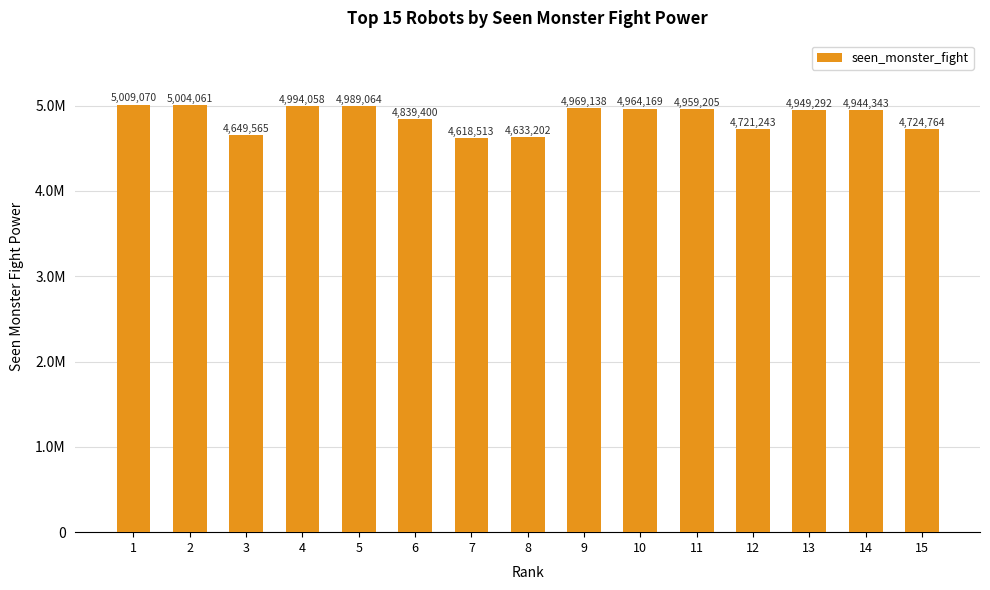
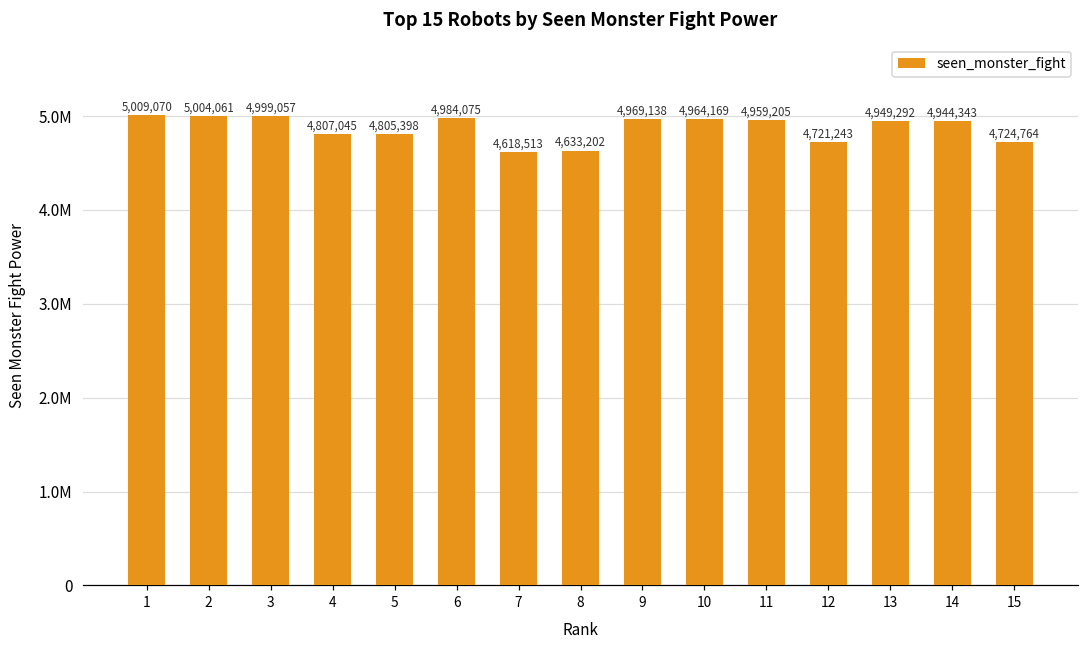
  {
    "1": "5,009,070",
    "2": "5,004,061",
-   "3": "4,649,565",
-   "4": "4,994,058",
-   "5": "4,989,064",
-   "6": "4,839,400",
+   "3": "4,999,057",
+   "4": "4,807,045",
+   "5": "4,805,398",
+   "6": "4,984,075",
    "7": "4,618,513",
    "8": "4,633,202",
    "9": "4,969,138",
    "10": "4,964,169",
    "11": "4,959,205",
    "12": "4,721,243",
    "13": "4,949,292",
    "14": "4,944,343",
    "15": "4,724,764"
  }
